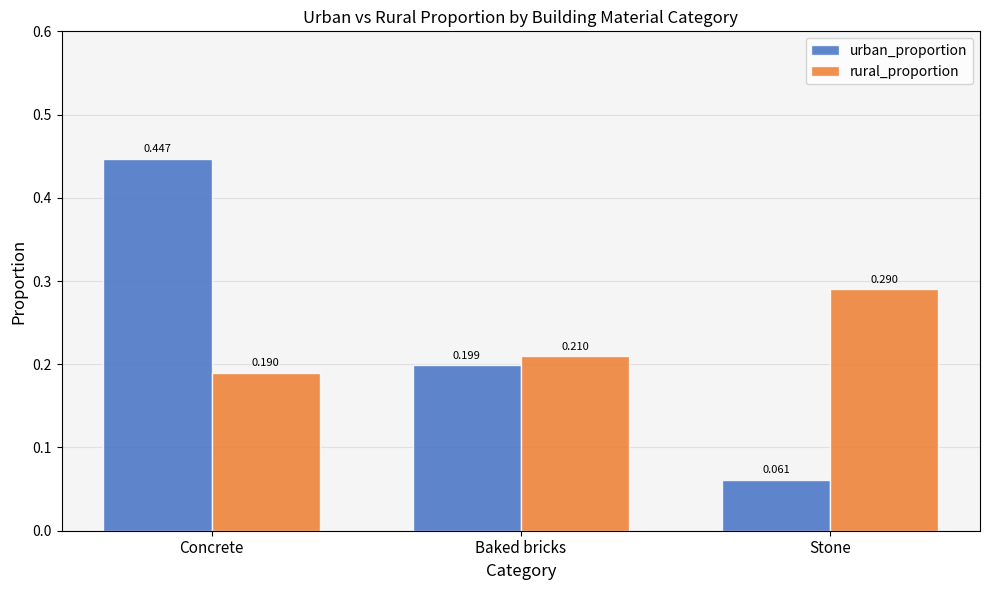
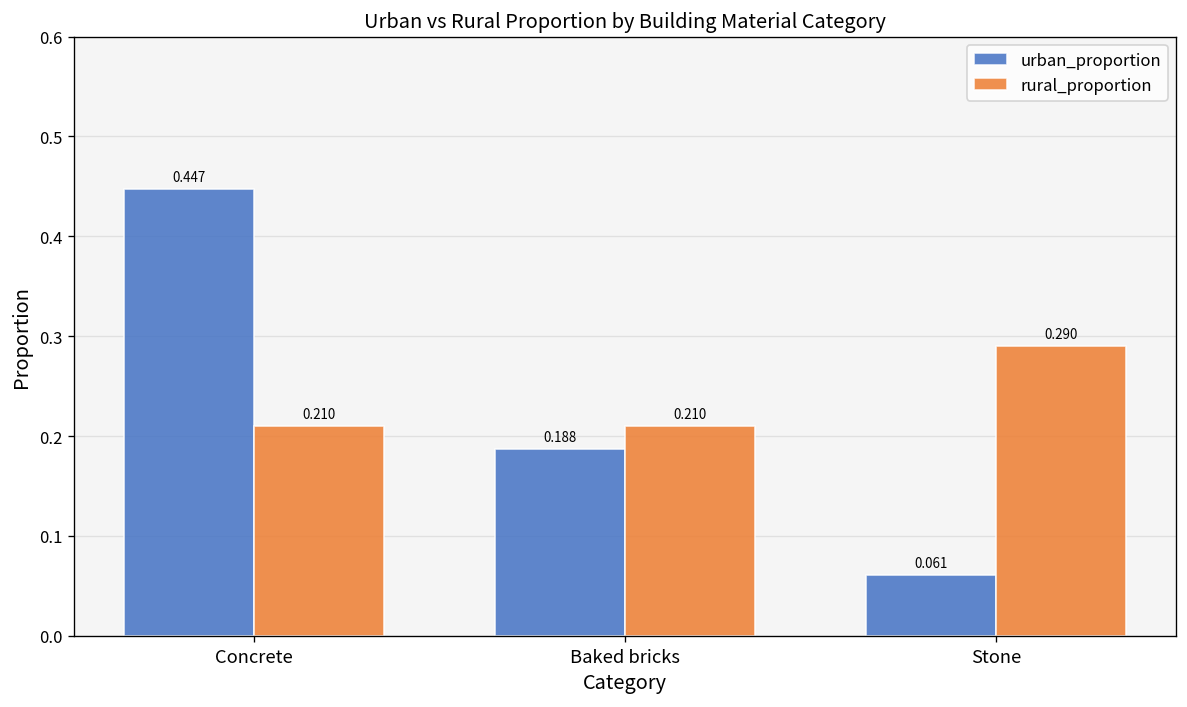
  {
    "urban_proportion": {
      "Concrete": 0.447,
-     "Baked bricks": 0.199,
+     "Baked bricks": 0.188,
      "Stone": 0.061
    },
    "rural_proportion": {
-     "Concrete": 0.190,
+     "Concrete": 0.210,
      "Baked bricks": 0.210,
      "Stone": 0.290
    }
  }
